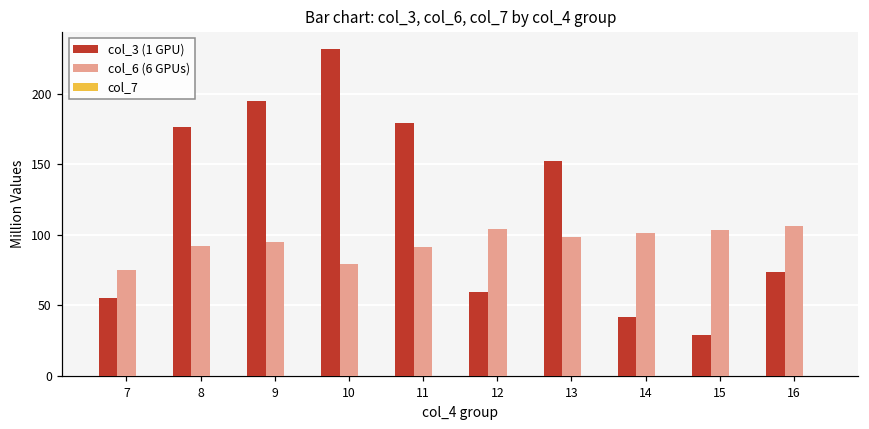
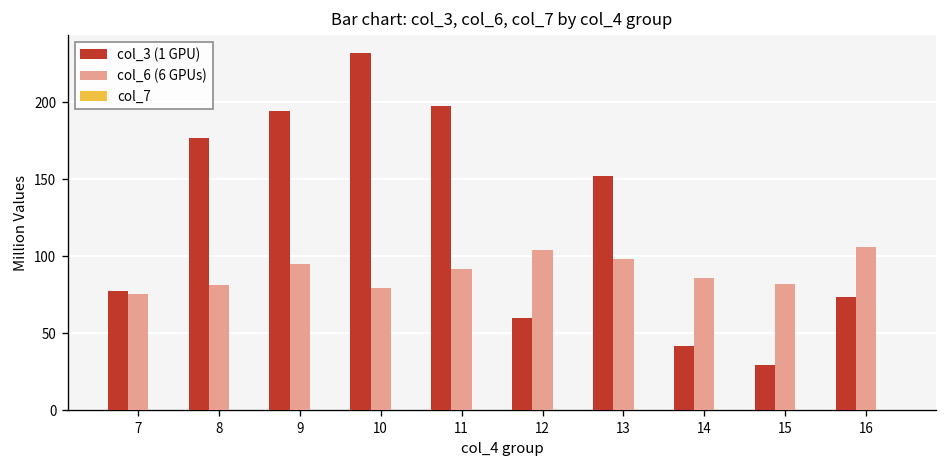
  {
    "col_3 (1 GPU)": {
-     "7": 55,
+     "7": 77,
      "8": 177,
      "9": 195,
      "10": 232,
-     "11": 179,
+     "11": 198,
      "12": 60,
      "13": 152,
      "14": 41,
      "15": 29,
      "16": 73
    },
    "col_6 (6 GPUs)": {
      "7": 75,
-     "8": 92,
+     "8": 81,
      "9": 95,
      "10": 79,
      "11": 91,
      "12": 104,
      "13": 98,
-     "14": 101,
-     "15": 103,
+     "14": 86,
+     "15": 82,
      "16": 106
    }
  }
